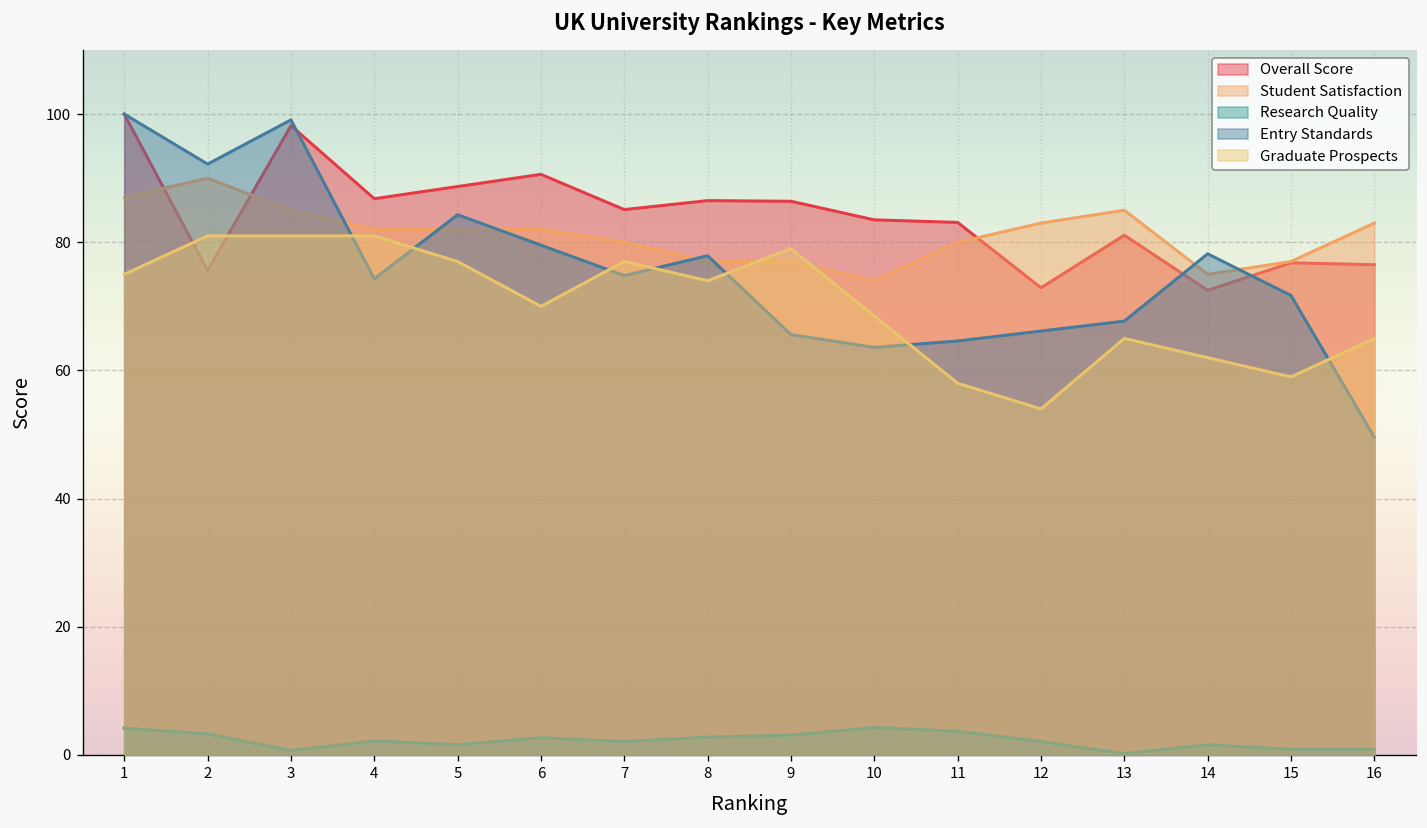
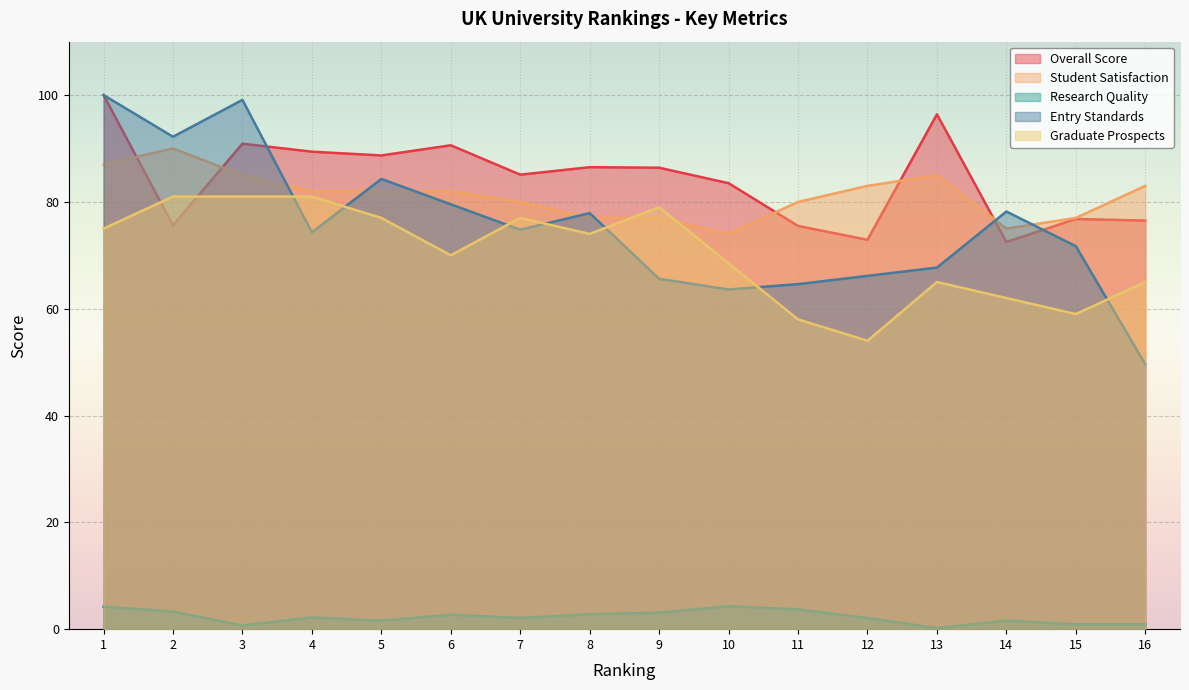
  {
    "Overall Score": {
      "2": 76,
-     "3": 98,
-     "4": 87,
+     "3": 91,
+     "4": 89,
      "5": 89,
      "6": 91,
      "7": 85,
      "8": 87,
      "9": 86,
      "10": 84,
-     "11": 83,
+     "11": 76,
      "12": 73,
-     "13": 81,
+     "13": 96,
      "14": 73,
      "16": 77
    }
  }
